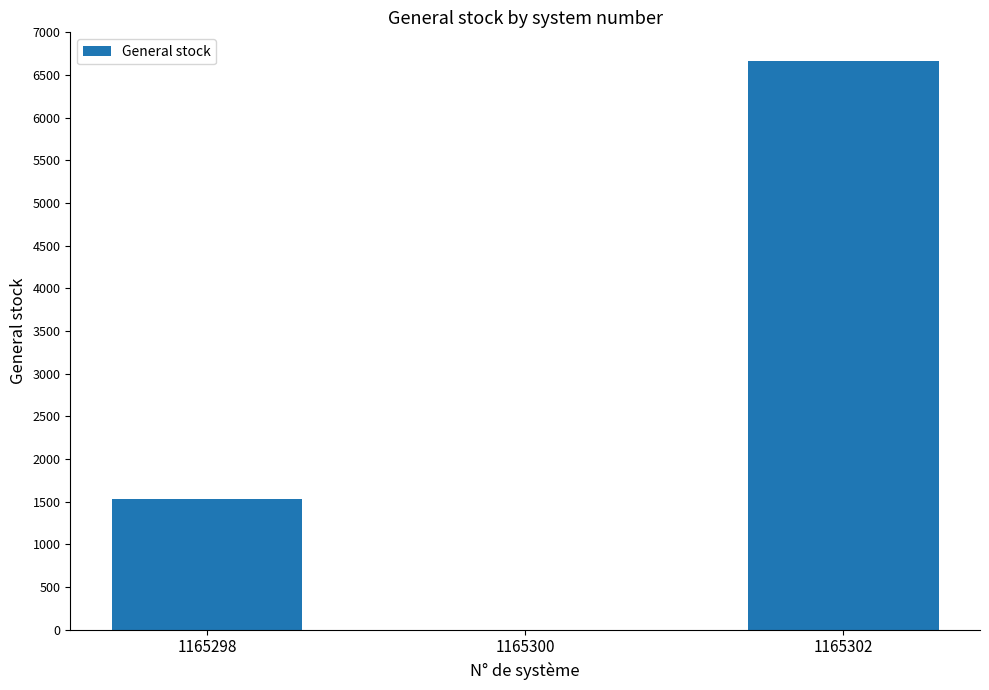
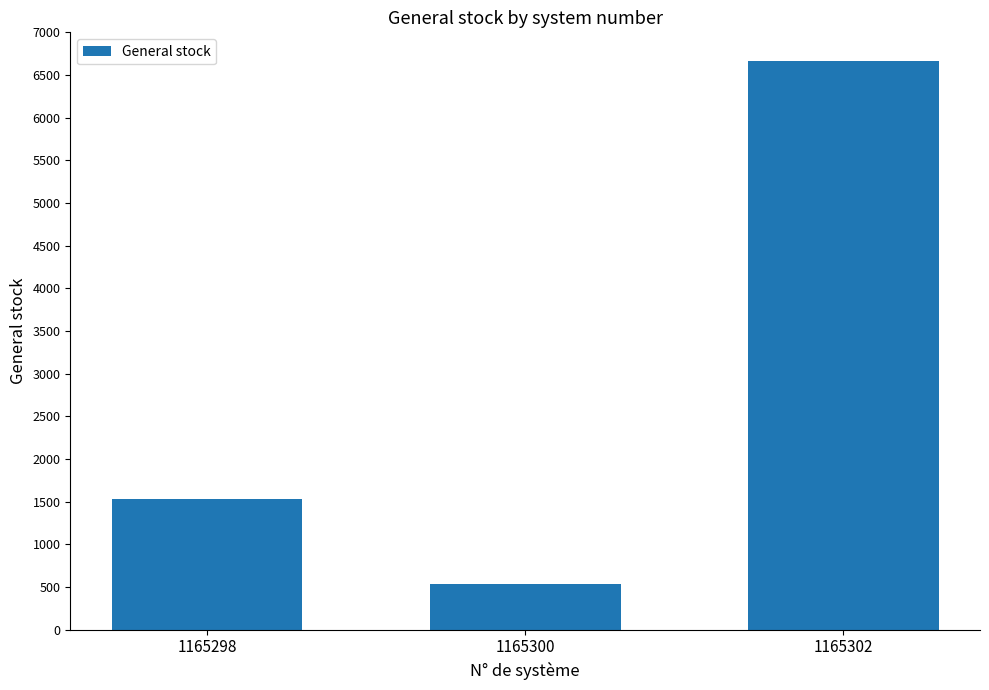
  {
    "1165298": 1500,
-   "1165300": 0,
+   "1165300": 500,
    "1165302": 6700
  }
